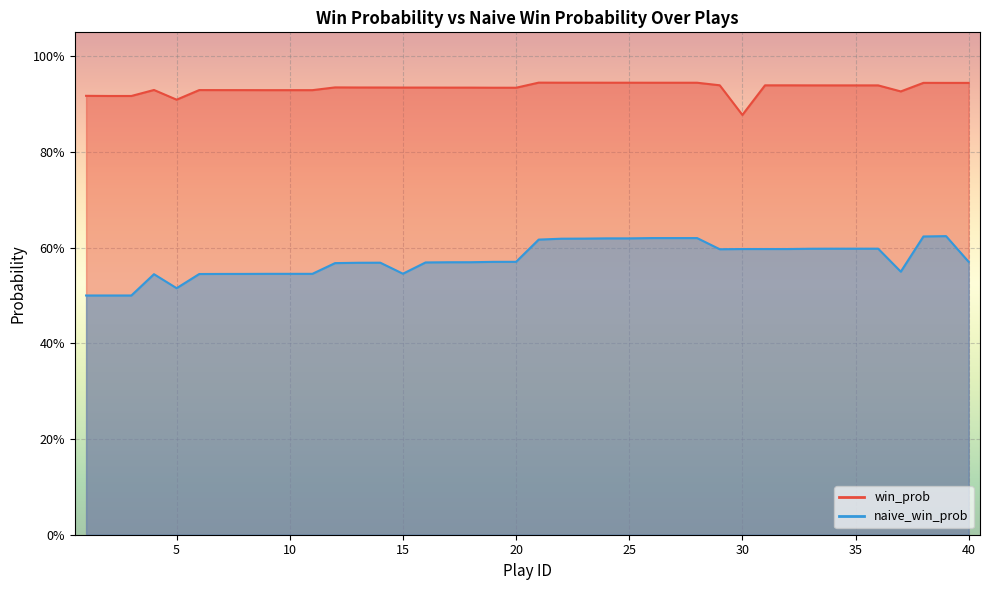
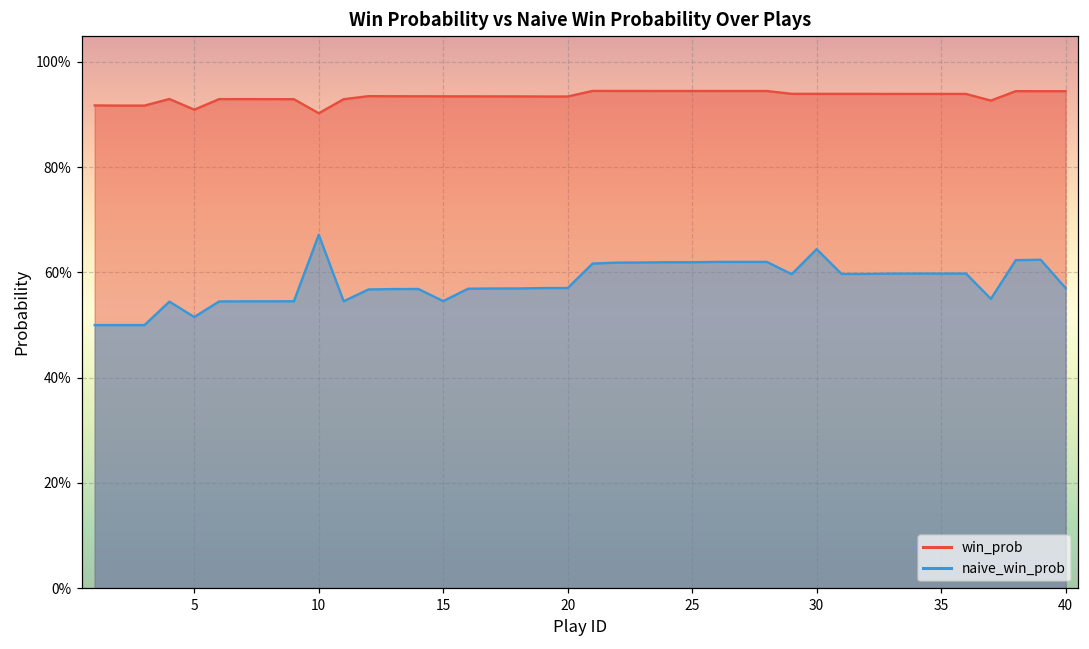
  {
    "win_prob": {
      "5": "91%",
-     "10": "93%",
+     "10": "90%",
      "15": "93%",
      "20": "93%",
      "25": "94%",
-     "30": "88%",
+     "30": "94%",
      "35": "94%",
      "40": "94%"
    },
    "naive_win_prob": {
      "5": "52%",
-     "10": "55%",
+     "10": "67%",
      "15": "55%",
      "20": "57%",
      "25": "62%",
-     "30": "60%",
+     "30": "64%",
      "35": "60%",
      "40": "57%"
    }
  }
